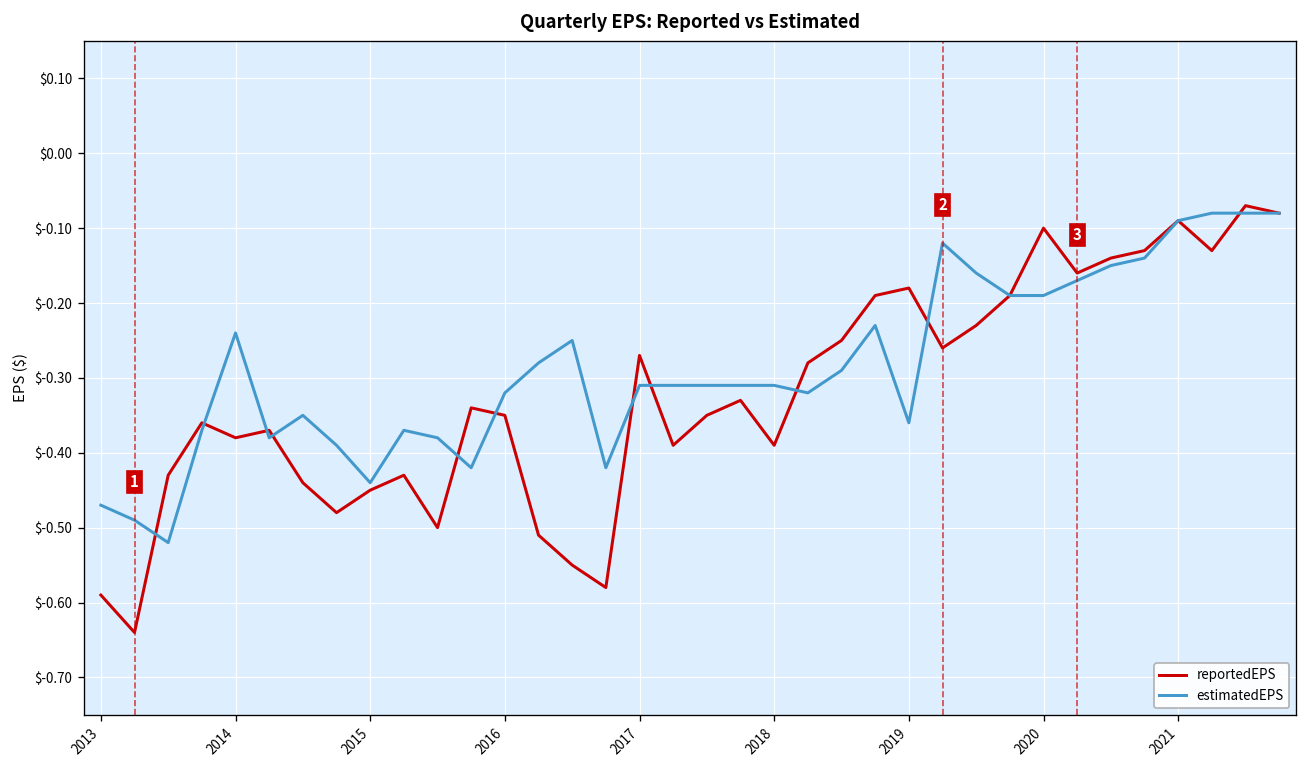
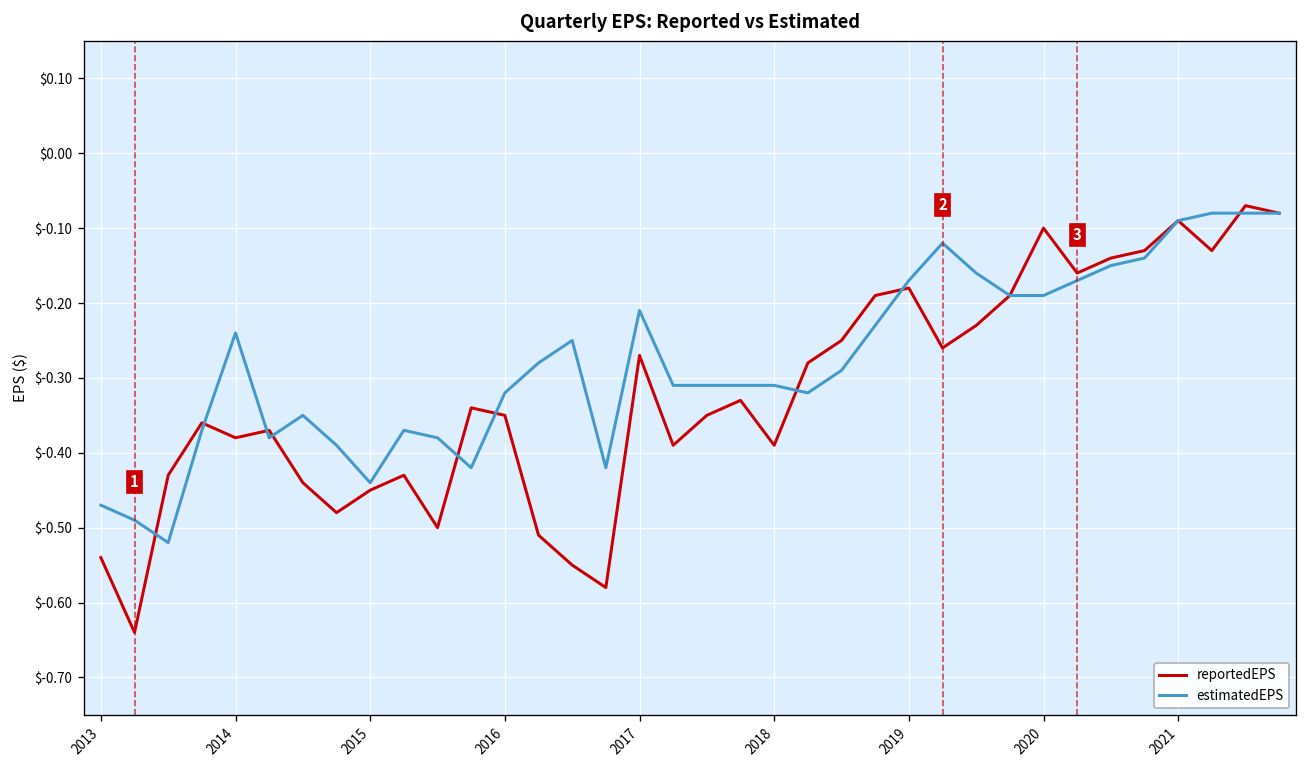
  {
    "reportedEPS": {
-     "2013": "$-0.59",
+     "2013": "$-0.54",
      "2014": "$-0.38",
      "2015": "$-0.45",
      "2016": "$-0.35",
      "2017": "$-0.27",
      "2018": "$-0.39",
      "2019": "$-0.18"
    },
    "estimatedEPS": {
      "2013": "$-0.47",
      "2014": "$-0.24",
      "2015": "$-0.44",
      "2016": "$-0.32",
-     "2017": "$-0.31",
+     "2017": "$-0.21",
      "2018": "$-0.31",
-     "2019": "$-0.36",
+     "2019": "$-0.17",
      "2020": "$-0.19"
    }
  }
